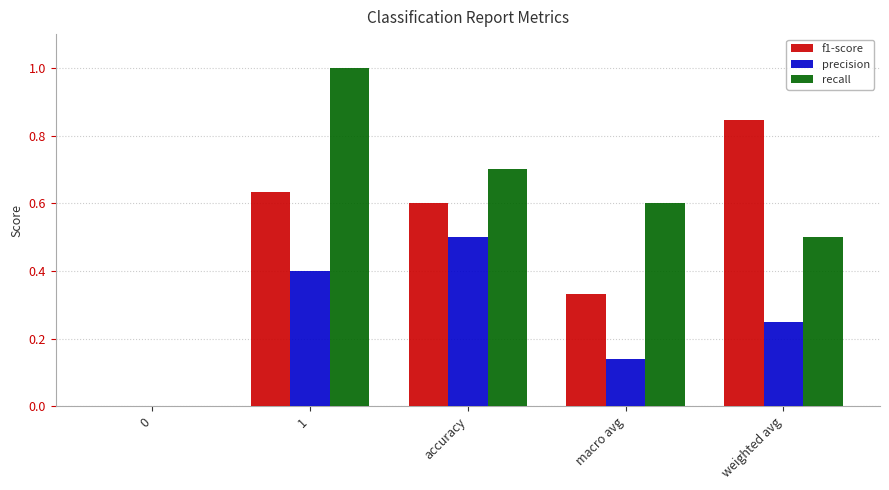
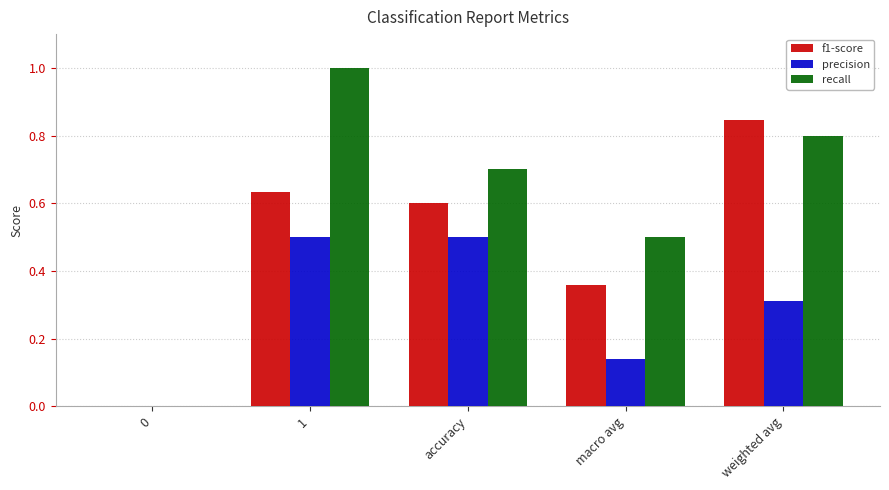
  {
    "f1-score": {
      "0": 0.00,
      "1": 0.63,
      "accuracy": 0.60,
-     "macro avg": 0.33,
+     "macro avg": 0.36,
      "weighted avg": 0.84
    },
    "precision": {
      "0": 0.00,
-     "1": 0.4,
+     "1": 0.5,
      "accuracy": 0.50,
      "macro avg": 0.14,
-     "weighted avg": 0.25
+     "weighted avg": 0.31
    },
    "recall": {
      "0": 0.0,
      "1": 1.0,
      "accuracy": 0.7,
-     "macro avg": 0.6,
-     "weighted avg": 0.5
+     "macro avg": 0.5,
+     "weighted avg": 0.8
    }
  }
